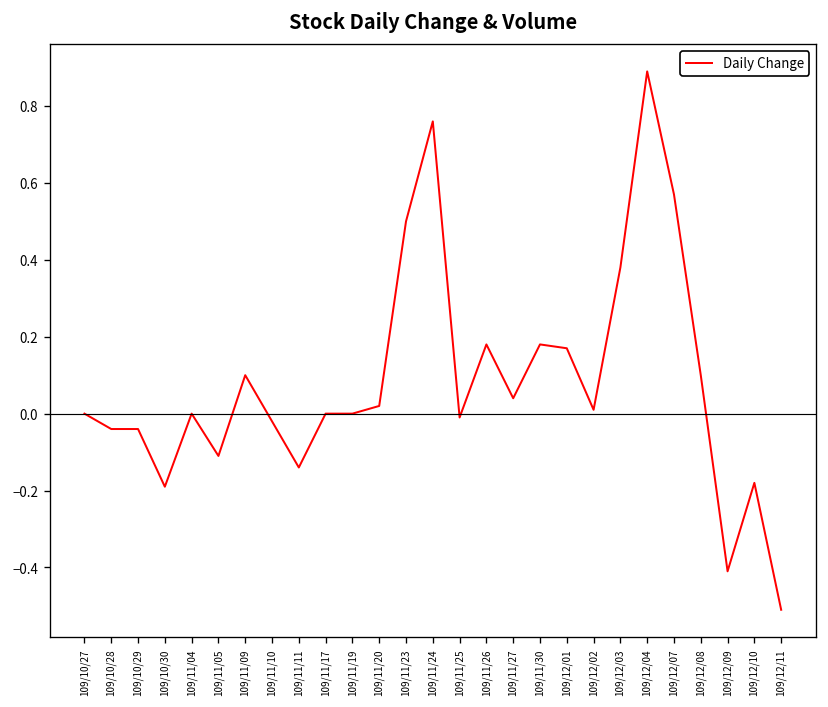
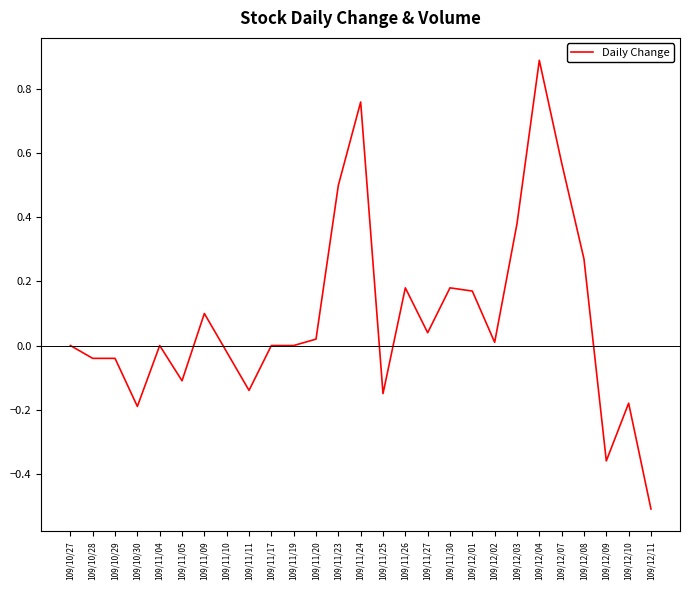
  {
    "109/10/27": 0.00,
    "109/10/28": -0.04,
    "109/10/29": -0.04,
    "109/10/30": -0.19,
    "109/11/04": 0.00,
    "109/11/05": -0.11,
    "109/11/09": 0.10,
    "109/11/10": -0.02,
    "109/11/11": -0.14,
    "109/11/17": 0.00,
    "109/11/19": 0.00,
    "109/11/20": 0.02,
    "109/11/23": 0.50,
    "109/11/24": 0.76,
-   "109/11/25": -0.01,
+   "109/11/25": -0.15,
    "109/11/26": 0.18,
    "109/11/27": 0.04,
    "109/11/30": 0.18,
    "109/12/01": 0.17,
    "109/12/02": 0.01,
    "109/12/03": 0.38,
    "109/12/04": 0.89,
    "109/12/07": 0.57,
-   "109/12/08": 0.10,
-   "109/12/09": -0.41,
+   "109/12/08": 0.27,
+   "109/12/09": -0.36,
    "109/12/10": -0.18,
    "109/12/11": -0.51
  }
